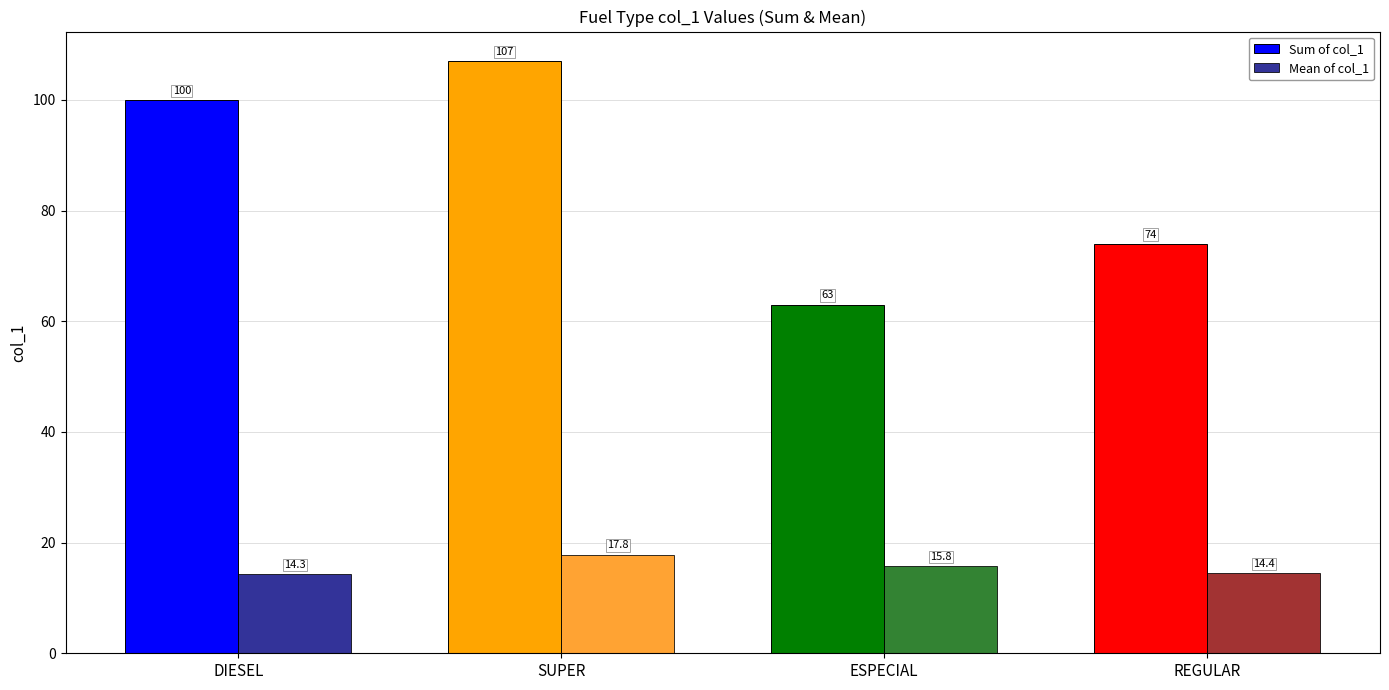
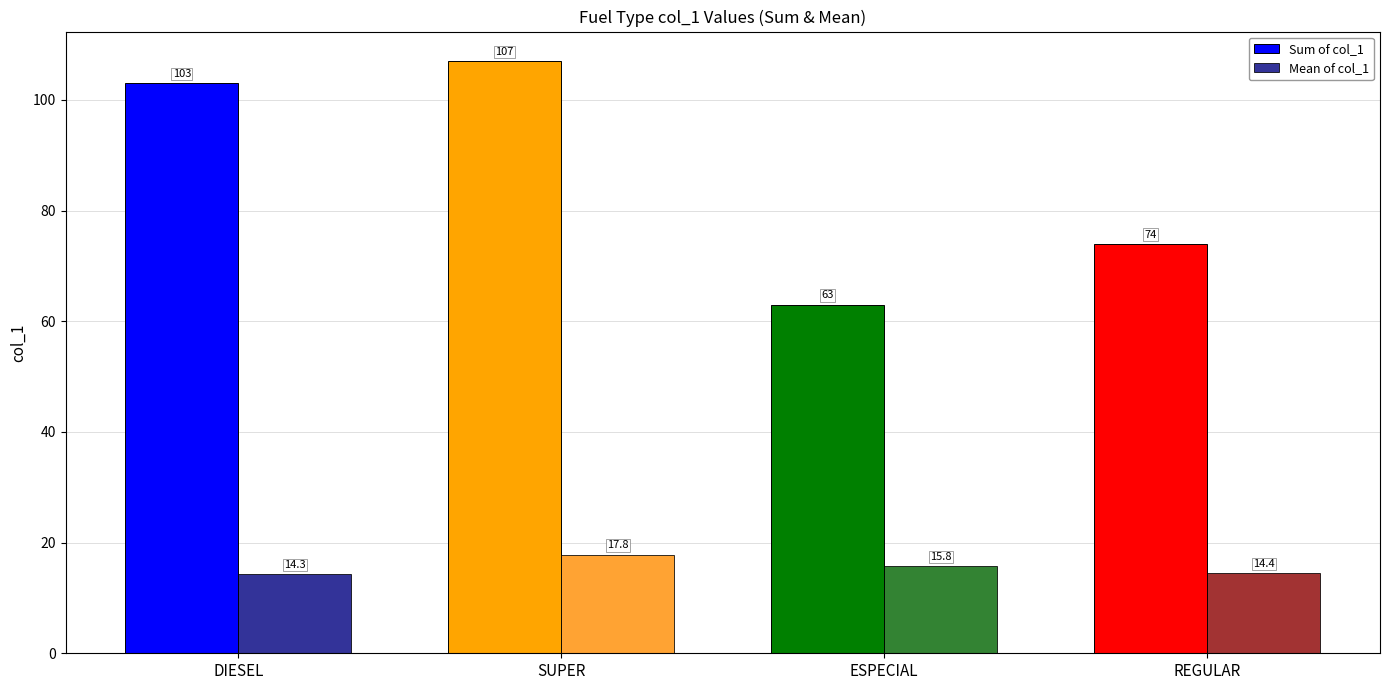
  {
    "Sum of col_1": {
-     "DIESEL": 100
+     "DIESEL": 103
    }
  }
